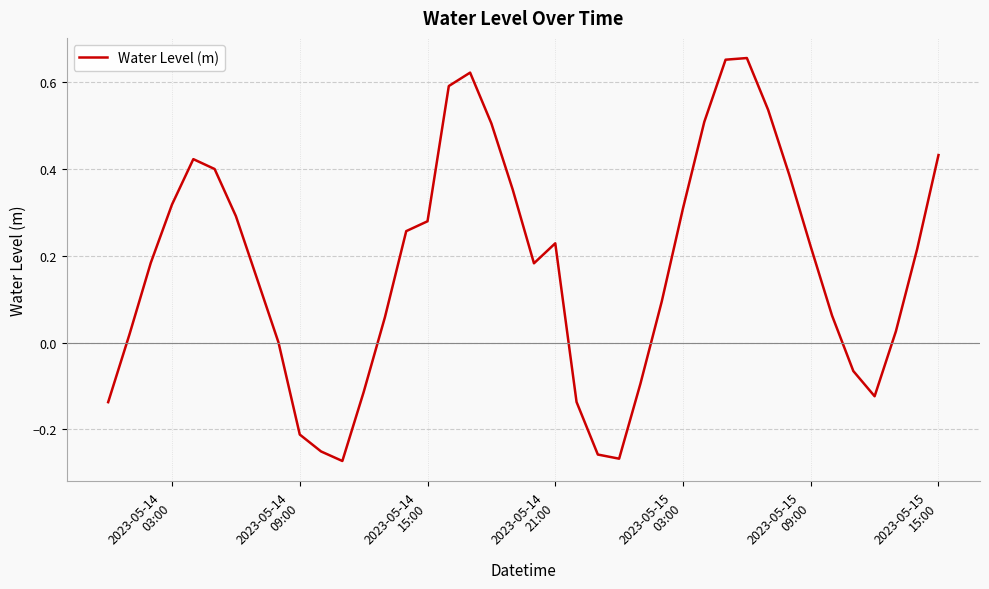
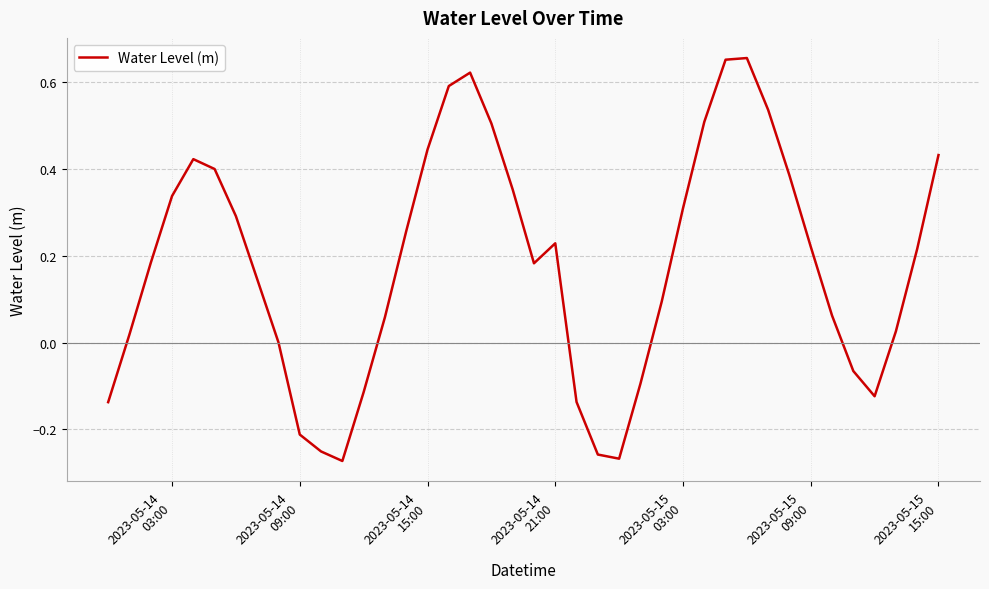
  {
-   "2023-05-14 03:00": 0.32,
+   "2023-05-14 03:00": 0.34,
    "2023-05-14 09:00": -0.21,
-   "2023-05-14 15:00": 0.28,
+   "2023-05-14 15:00": 0.44,
    "2023-05-14 21:00": 0.23,
    "2023-05-15 03:00": 0.31,
    "2023-05-15 09:00": 0.22,
    "2023-05-15 15:00": 0.43
  }
